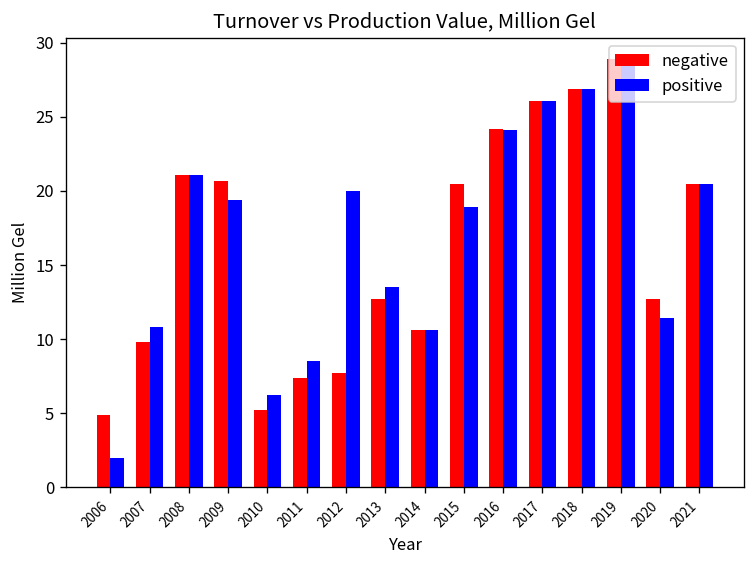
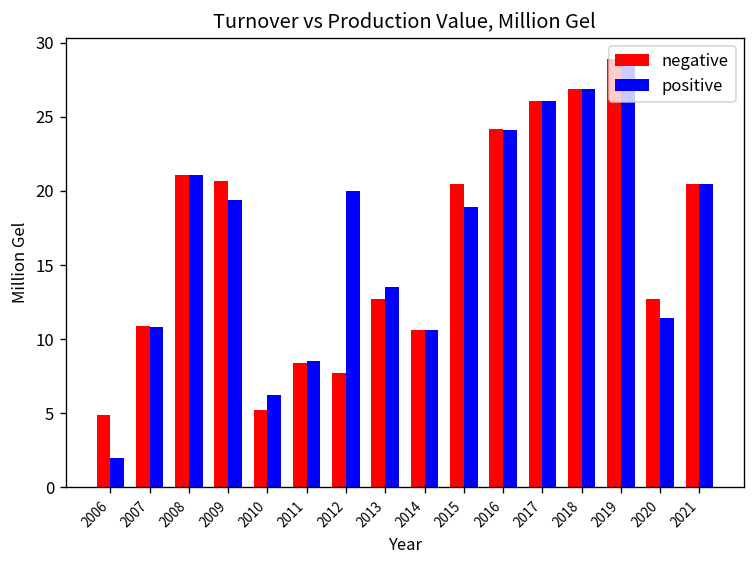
  {
    "negative": {
      "2006": 4.9,
-     "2007": 9.8,
+     "2007": 10.9,
      "2008": 21.1,
      "2009": 20.7,
      "2010": 5.2,
-     "2011": 7.4,
+     "2011": 8.4,
      "2012": 7.7,
      "2013": 12.7,
      "2014": 10.6,
      "2015": 20.5,
      "2016": 24.2,
      "2017": 26.1,
      "2018": 26.9,
      "2020": 12.7,
      "2021": 20.5
    },
    "positive": {
      "2006": 2.0,
      "2007": 10.8,
      "2008": 21.1,
      "2009": 19.4,
      "2010": 6.2,
      "2011": 8.5,
      "2012": 20.0,
      "2013": 13.5,
      "2014": 10.6,
      "2015": 18.9,
      "2016": 24.1,
      "2017": 26.1,
      "2018": 26.9,
      "2020": 11.4,
      "2021": 20.5
    }
  }
